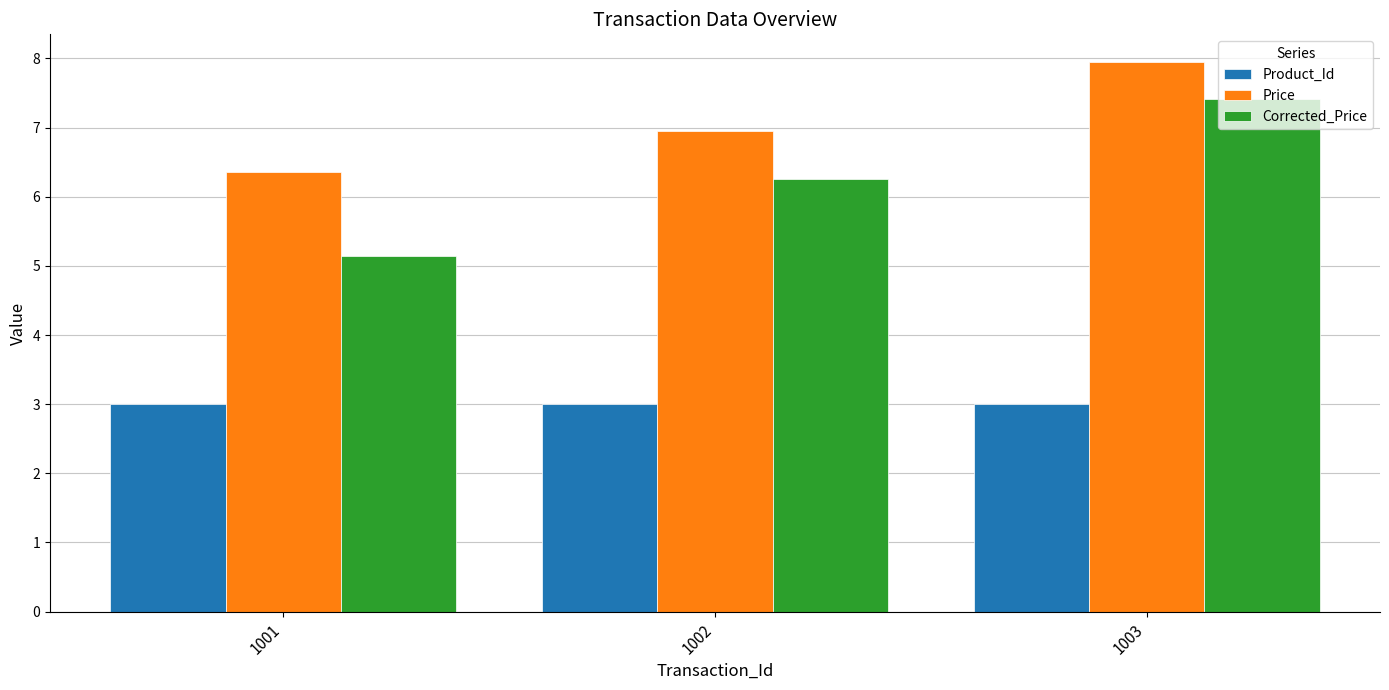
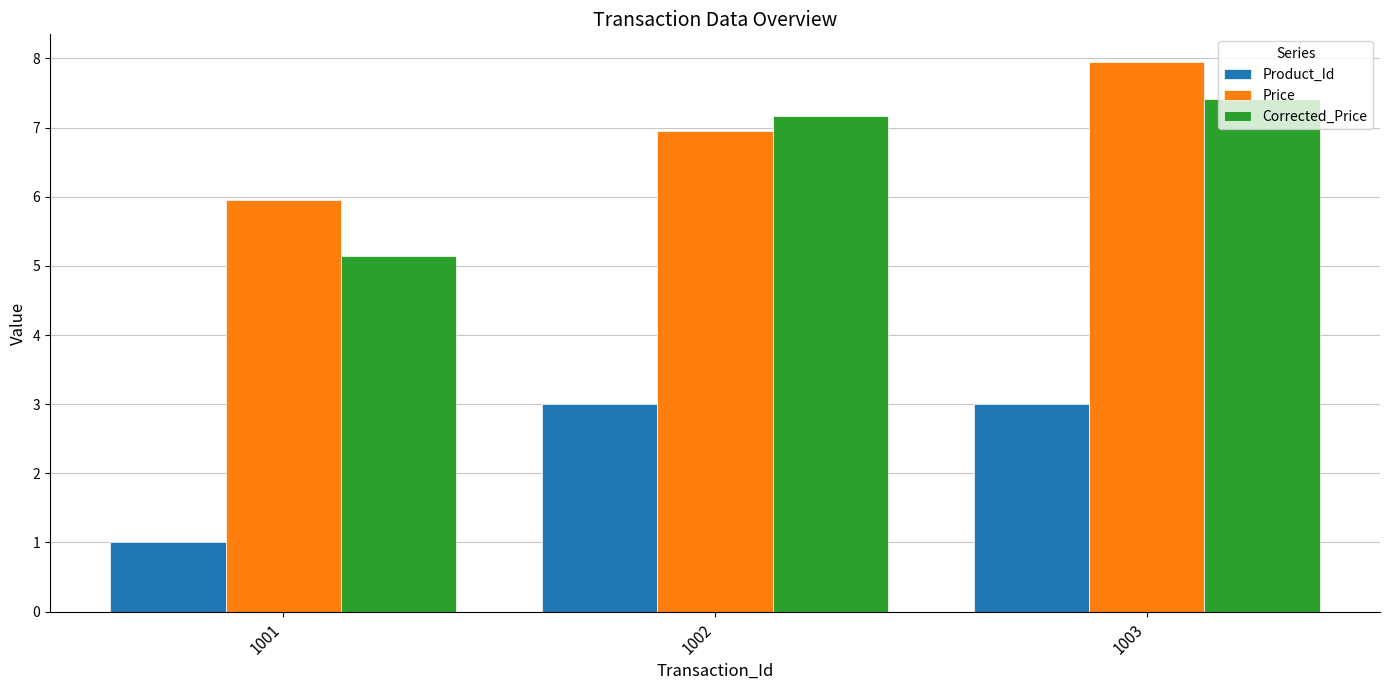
  {
    "Product_Id": {
-     "1001": 3,
+     "1001": 1,
      "1002": 3,
      "1003": 3
    },
    "Price": {
-     "1001": 6.4,
+     "1001": 6.0,
      "1002": 7.0,
      "1003": 8.0
    },
    "Corrected_Price": {
      "1001": 5.1,
-     "1002": 6.3
+     "1002": 7.2
    }
  }
